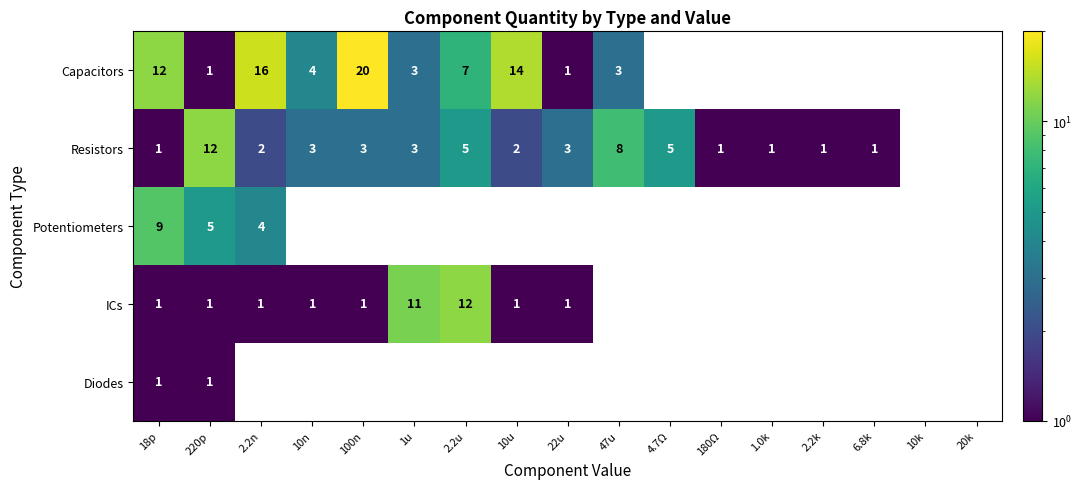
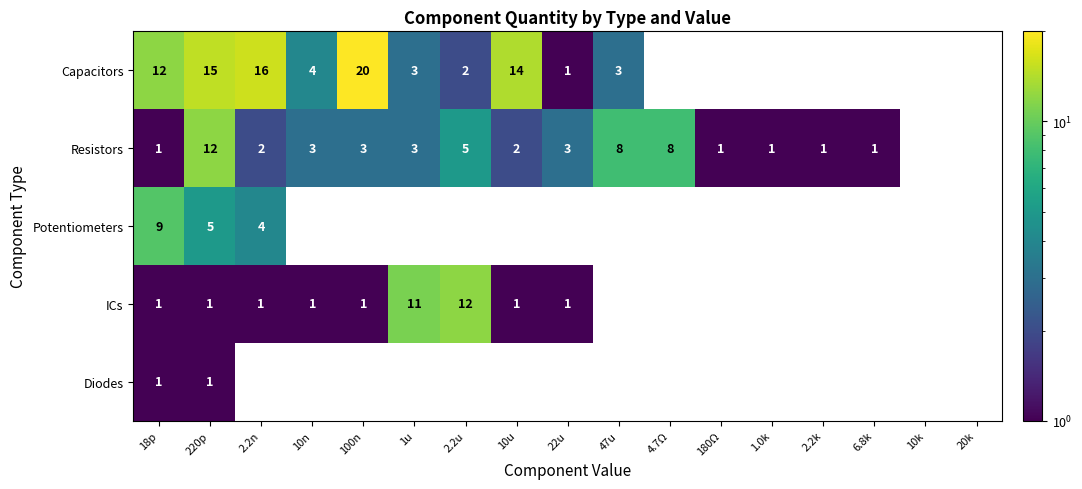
  {
    "Capacitors": {
      "18p": 12,
-     "220p": 1,
+     "220p": 15,
      "2.2n": 16,
      "10n": 4,
      "100n": 20,
      "1u": 3,
-     "2.2u": 7,
+     "2.2u": 2,
      "10u": 14,
      "22u": 1,
      "47u": 3
    },
    "Resistors": {
      "18p": 1,
      "220p": 12,
      "2.2n": 2,
      "10n": 3,
      "100n": 3,
      "1u": 3,
      "2.2u": 5,
      "10u": 2,
      "22u": 3,
      "47u": 8,
-     "4.7Ω": 5,
+     "4.7Ω": 8,
      "180Ω": 1,
      "1.0k": 1,
      "2.2k": 1,
      "6.8k": 1
    },
    "Potentiometers": {
      "18p": 9,
      "220p": 5,
      "2.2n": 4
    },
    "ICs": {
      "18p": 1,
      "220p": 1,
      "2.2n": 1,
      "10n": 1,
      "100n": 1,
      "1u": 11,
      "2.2u": 12,
      "10u": 1,
      "22u": 1
    },
    "Diodes": {
      "18p": 1,
      "220p": 1
    }
  }
